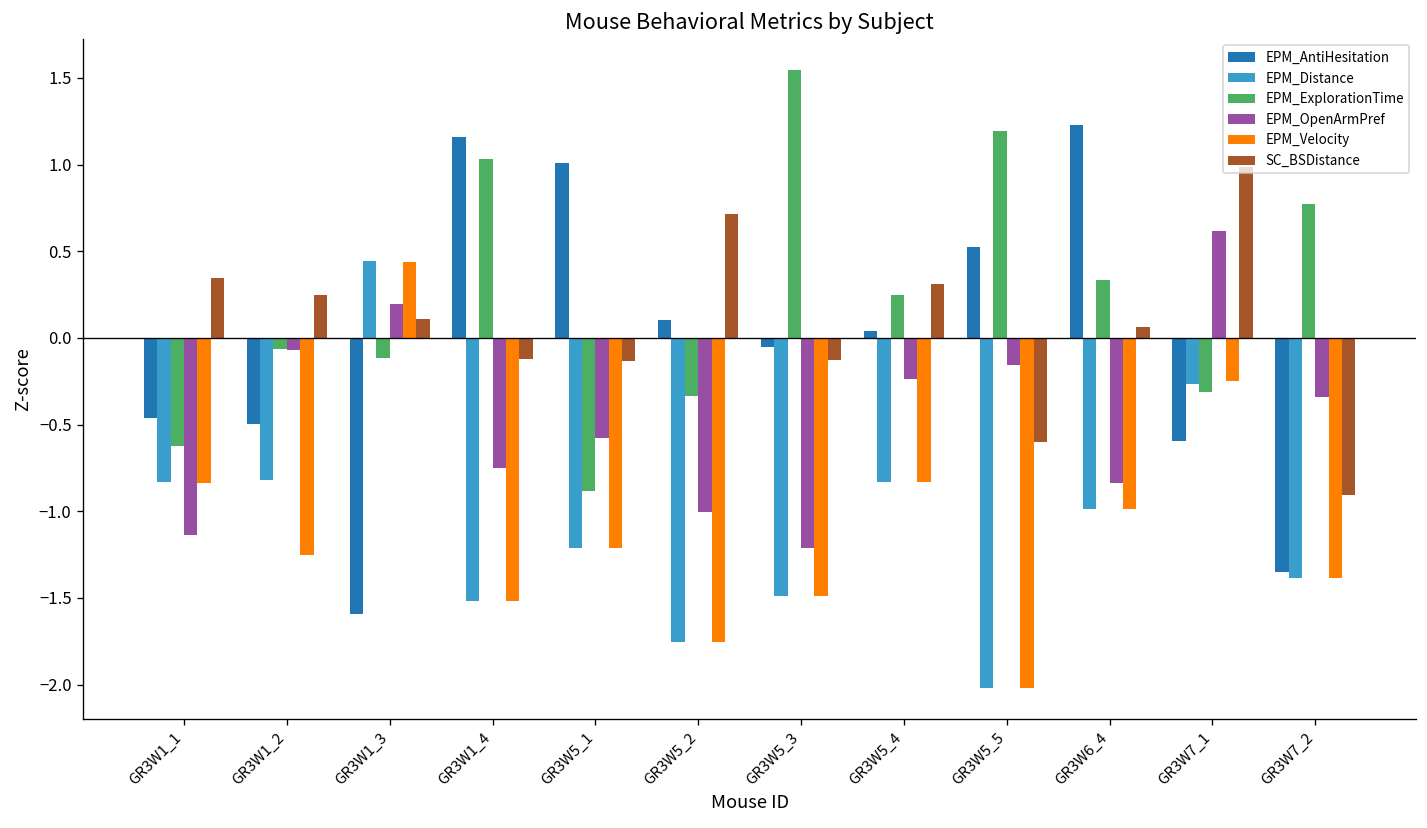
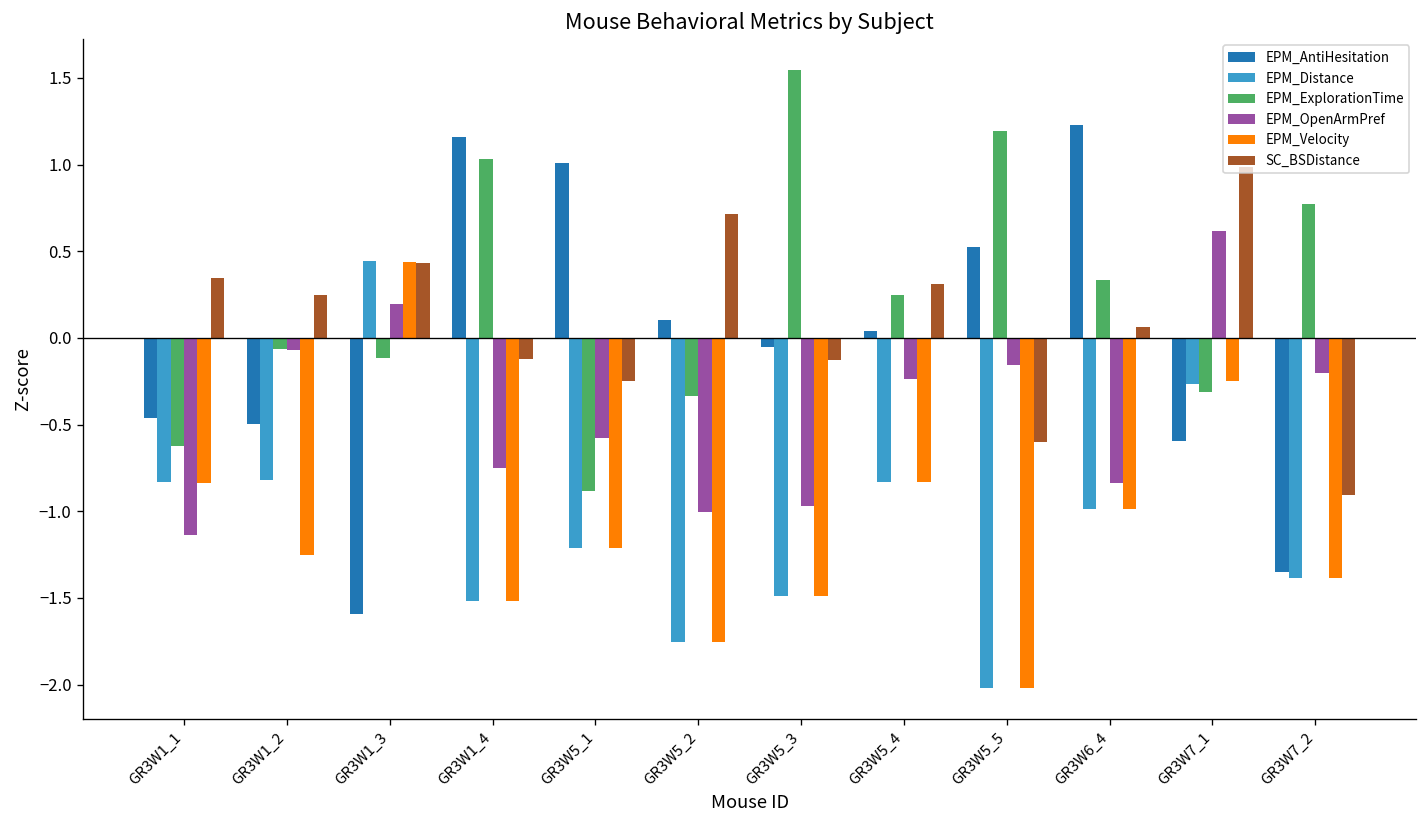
  {
    "EPM_ExplorationTime": {
      "GR3W1_1": -0.63,
      "GR3W1_2": -0.06,
      "GR3W1_3": -0.11,
      "GR3W1_4": 1.03,
      "GR3W5_1": -0.89,
      "GR3W5_2": -0.34,
      "GR3W5_3": 1.55,
      "GR3W5_4": 0.25,
      "GR3W5_5": 1.19,
      "GR3W6_4": 0.33,
      "GR3W7_1": -0.31,
      "GR3W7_2": 0.77
    },
    "EPM_OpenArmPref": {
      "GR3W1_1": -1.14,
      "GR3W1_2": -0.07,
      "GR3W1_3": 0.19,
      "GR3W1_4": -0.75,
      "GR3W5_1": -0.58,
      "GR3W5_2": -1.00,
-     "GR3W5_3": -1.21,
+     "GR3W5_3": -0.97,
      "GR3W5_4": -0.24,
      "GR3W5_5": -0.16,
      "GR3W6_4": -0.84,
      "GR3W7_1": 0.61,
-     "GR3W7_2": -0.34
+     "GR3W7_2": -0.20
    },
    "EPM_Velocity": {
      "GR3W1_1": -0.84,
      "GR3W1_2": -1.25,
      "GR3W1_3": 0.44,
      "GR3W1_4": -1.52,
      "GR3W5_1": -1.21,
      "GR3W5_2": -1.75,
      "GR3W5_3": -1.49,
      "GR3W5_4": -0.83,
      "GR3W5_5": -2.02,
      "GR3W6_4": -0.99,
      "GR3W7_1": -0.25,
      "GR3W7_2": -1.39
    },
    "SC_BSDistance": {
      "GR3W1_1": 0.35,
      "GR3W1_2": 0.25,
-     "GR3W1_3": 0.11,
+     "GR3W1_3": 0.43,
      "GR3W1_4": -0.12,
-     "GR3W5_1": -0.13,
+     "GR3W5_1": -0.25,
      "GR3W5_2": 0.72,
      "GR3W5_3": -0.13,
      "GR3W5_4": 0.31,
      "GR3W5_5": -0.60,
      "GR3W6_4": 0.06,
      "GR3W7_1": 0.99,
      "GR3W7_2": -0.91
    }
  }
